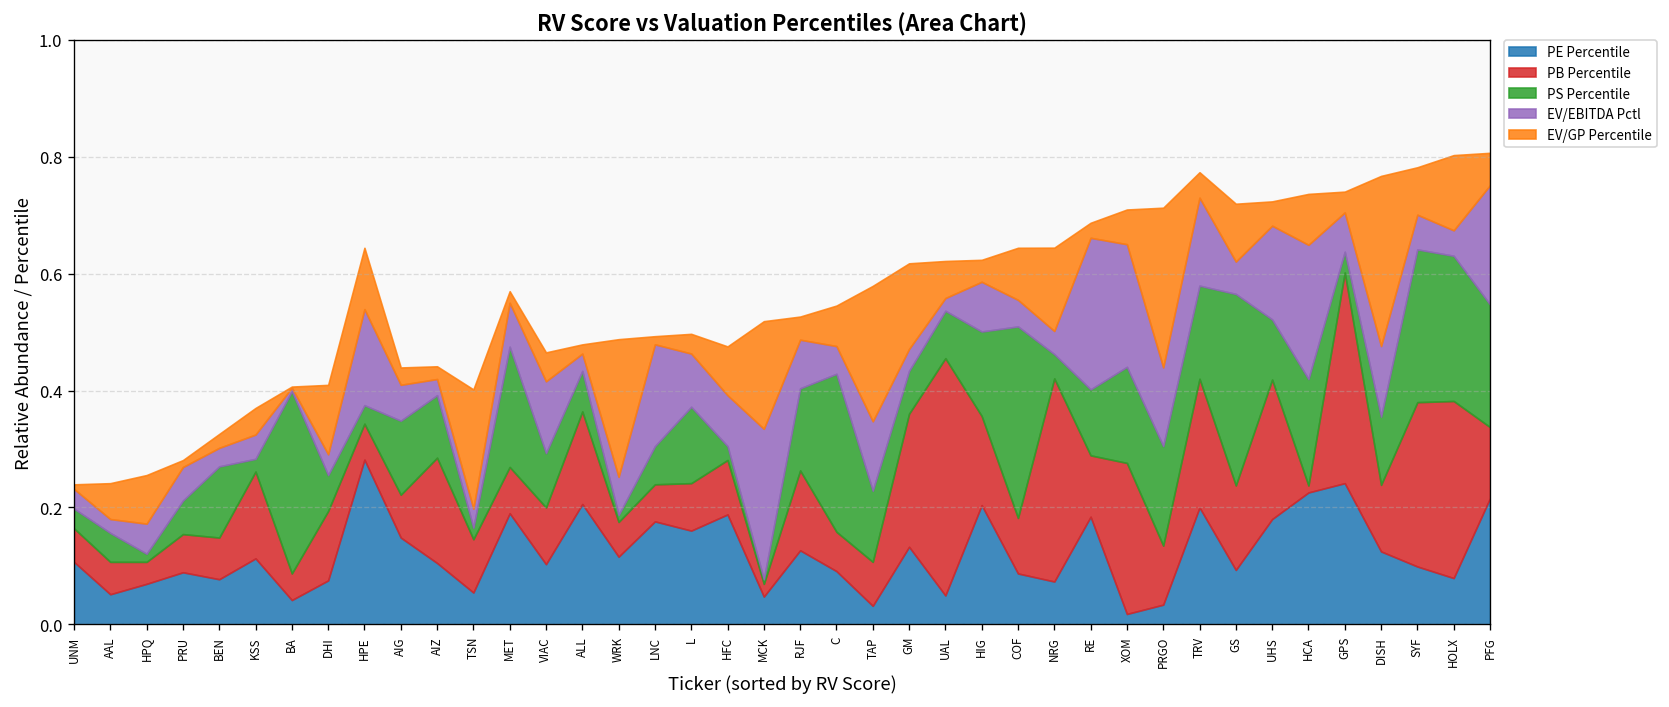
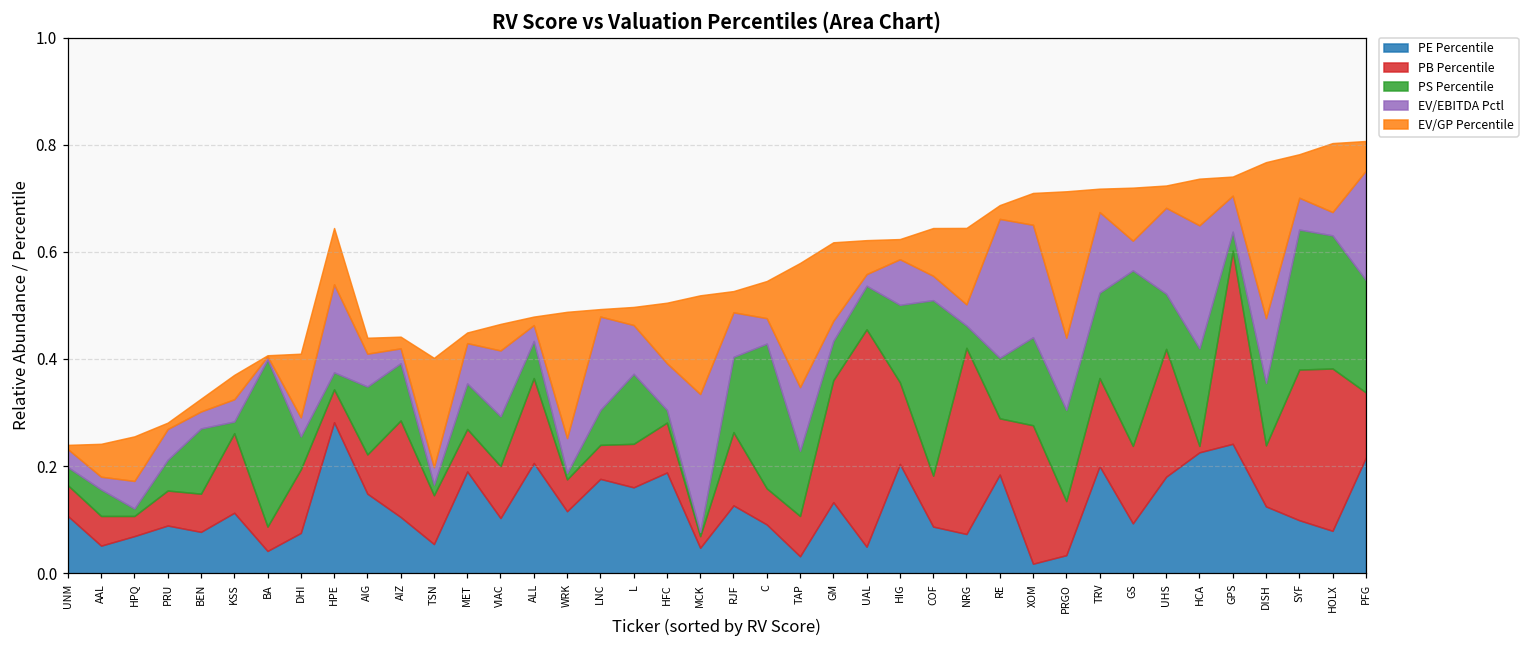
  {
    "PE Percentile": {
      "UNM": 0.11,
      "AAL": 0.05,
      "HPQ": 0.07,
      "PRU": 0.09,
      "BEN": 0.08,
      "KSS": 0.11,
      "BA": 0.04,
      "DHI": 0.08,
      "HPE": 0.28,
      "AIG": 0.15,
      "AIZ": 0.11,
      "TSN": 0.05,
      "MET": 0.19,
      "VIAC": 0.10,
      "ALL": 0.21,
      "WRK": 0.12,
      "LNC": 0.18,
      "L": 0.16,
      "HFC": 0.19,
      "MCK": 0.05,
      "RJF": 0.13,
      "C": 0.09,
      "TAP": 0.03,
      "GM": 0.13,
      "UAL": 0.05,
      "HIG": 0.20,
      "COF": 0.09,
      "NRG": 0.07,
      "RE": 0.18,
      "XOM": 0.02,
      "PRGO": 0.03,
      "TRV": 0.20,
      "GS": 0.09,
      "UHS": 0.18,
      "HCA": 0.23,
      "GPS": 0.24,
      "DISH": 0.12,
      "SYF": 0.10,
      "HOLX": 0.08,
      "PFG": 0.22
    },
    "PB Percentile": {
      "UNM": 0.06,
      "AAL": 0.06,
      "HPQ": 0.04,
      "PRU": 0.07,
      "BEN": 0.07,
      "KSS": 0.15,
      "BA": 0.05,
      "DHI": 0.12,
      "HPE": 0.06,
      "AIG": 0.07,
      "AIZ": 0.18,
      "TSN": 0.09,
      "MET": 0.08,
      "VIAC": 0.10,
      "ALL": 0.16,
      "WRK": 0.06,
      "LNC": 0.06,
      "L": 0.08,
      "HFC": 0.09,
      "MCK": 0.02,
      "RJF": 0.14,
      "C": 0.07,
      "TAP": 0.08,
      "GM": 0.23,
      "UAL": 0.41,
      "HIG": 0.15,
      "COF": 0.09,
      "NRG": 0.35,
      "RE": 0.11,
      "XOM": 0.26,
      "PRGO": 0.10,
-     "TRV": 0.22,
+     "TRV": 0.16,
      "GS": 0.14,
      "UHS": 0.24,
      "HCA": 0.01,
      "GPS": 0.36,
      "DISH": 0.11,
      "SYF": 0.28,
      "HOLX": 0.30,
      "PFG": 0.12
    },
    "PS Percentile": {
      "UNM": 0.03,
      "AAL": 0.05,
      "HPQ": 0.01,
      "PRU": 0.06,
      "BEN": 0.12,
      "KSS": 0.02,
      "BA": 0.31,
      "DHI": 0.06,
      "HPE": 0.03,
      "AIG": 0.13,
      "AIZ": 0.11,
      "TSN": 0.02,
-     "MET": 0.21,
+     "MET": 0.09,
      "VIAC": 0.09,
      "ALL": 0.07,
      "WRK": 0.01,
      "LNC": 0.07,
      "L": 0.13,
      "HFC": 0.02,
      "MCK": 0.01,
      "RJF": 0.14,
      "C": 0.27,
      "TAP": 0.12,
      "GM": 0.07,
      "UAL": 0.08,
      "HIG": 0.14,
      "COF": 0.33,
      "NRG": 0.04,
      "RE": 0.11,
      "XOM": 0.16,
      "PRGO": 0.17,
      "TRV": 0.16,
      "GS": 0.33,
      "UHS": 0.10,
      "HCA": 0.18,
      "GPS": 0.04,
      "DISH": 0.12,
      "SYF": 0.26,
      "HOLX": 0.25,
      "PFG": 0.21
    },
    "EV/EBITDA Pctl": {
      "UNM": 0.03,
      "AAL": 0.02,
      "HPQ": 0.05,
      "PRU": 0.06,
      "BEN": 0.03,
      "KSS": 0.04,
      "DHI": 0.04,
      "HPE": 0.16,
      "AIG": 0.06,
      "AIZ": 0.03,
      "TSN": 0.03,
      "MET": 0.08,
      "VIAC": 0.12,
      "ALL": 0.03,
      "WRK": 0.07,
      "LNC": 0.17,
      "L": 0.09,
      "HFC": 0.09,
      "MCK": 0.26,
      "RJF": 0.08,
      "C": 0.05,
      "TAP": 0.12,
      "GM": 0.04,
      "UAL": 0.02,
      "HIG": 0.09,
      "COF": 0.05,
      "NRG": 0.04,
      "RE": 0.26,
      "XOM": 0.21,
      "PRGO": 0.13,
      "TRV": 0.15,
      "GS": 0.06,
      "UHS": 0.16,
      "HCA": 0.23,
      "GPS": 0.07,
      "DISH": 0.12,
      "SYF": 0.06,
      "HOLX": 0.04,
      "PFG": 0.20
    },
    "EV/GP Percentile": {
      "UNM": 0.01,
      "AAL": 0.06,
      "HPQ": 0.08,
      "PRU": 0.01,
      "BEN": 0.02,
      "KSS": 0.05,
      "DHI": 0.12,
      "HPE": 0.10,
      "AIG": 0.03,
      "AIZ": 0.02,
      "TSN": 0.20,
      "MET": 0.02,
      "VIAC": 0.05,
      "ALL": 0.02,
      "WRK": 0.24,
      "LNC": 0.01,
      "L": 0.03,
-     "HFC": 0.08,
+     "HFC": 0.11,
      "MCK": 0.18,
      "RJF": 0.04,
      "C": 0.07,
      "TAP": 0.23,
      "GM": 0.15,
      "UAL": 0.06,
      "HIG": 0.04,
      "COF": 0.09,
      "NRG": 0.14,
      "RE": 0.03,
      "XOM": 0.06,
      "PRGO": 0.27,
      "TRV": 0.04,
      "GS": 0.10,
      "UHS": 0.04,
      "HCA": 0.09,
      "GPS": 0.04,
      "DISH": 0.29,
      "SYF": 0.08,
      "HOLX": 0.13,
      "PFG": 0.06
    }
  }
